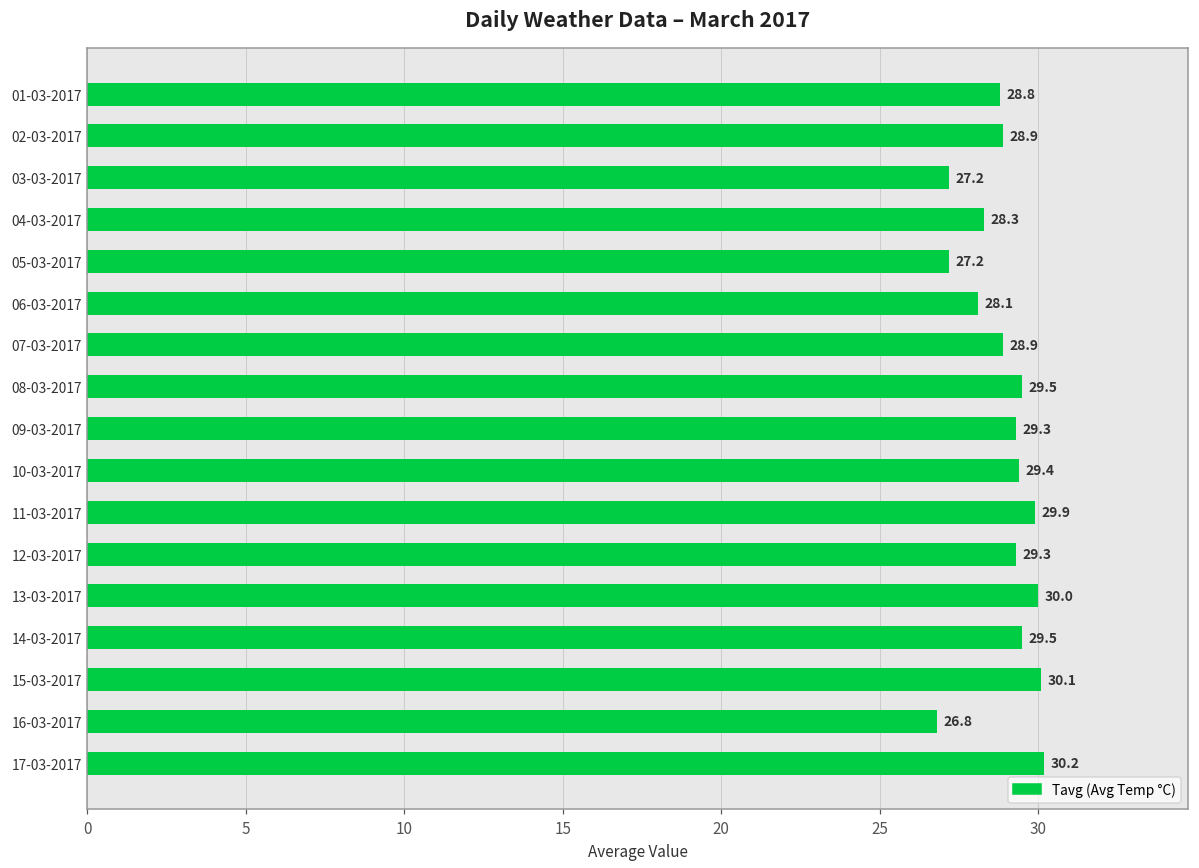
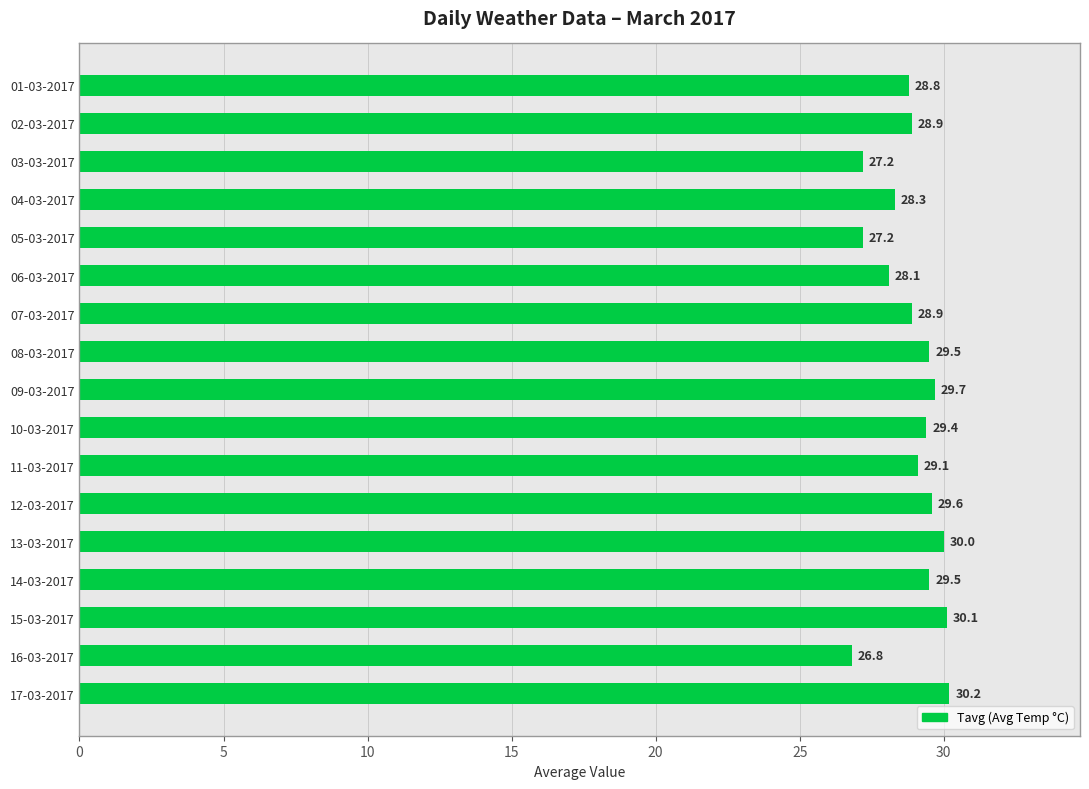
  {
    "01-03-2017": 28.8,
    "02-03-2017": 28.9,
    "03-03-2017": 27.2,
    "04-03-2017": 28.3,
    "05-03-2017": 27.2,
    "06-03-2017": 28.1,
    "07-03-2017": 28.9,
    "08-03-2017": 29.5,
-   "09-03-2017": 29.3,
+   "09-03-2017": 29.7,
    "10-03-2017": 29.4,
-   "11-03-2017": 29.9,
-   "12-03-2017": 29.3,
+   "11-03-2017": 29.1,
+   "12-03-2017": 29.6,
    "13-03-2017": 30.0,
    "14-03-2017": 29.5,
    "15-03-2017": 30.1,
    "16-03-2017": 26.8,
    "17-03-2017": 30.2
  }
